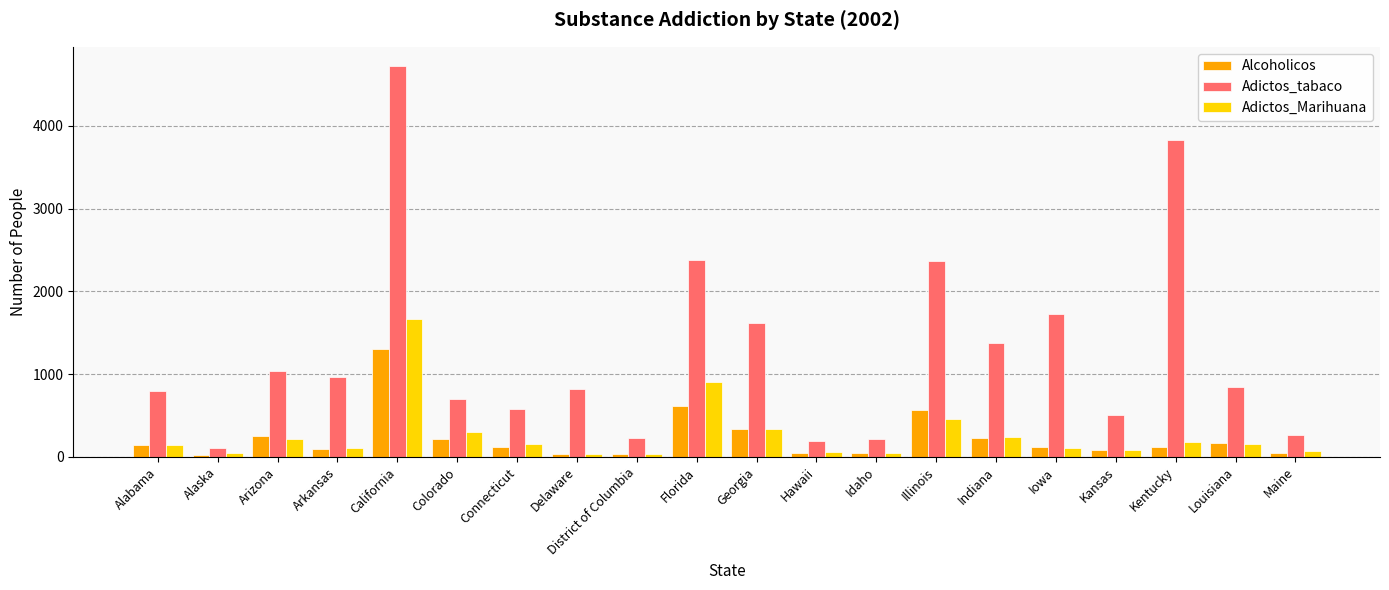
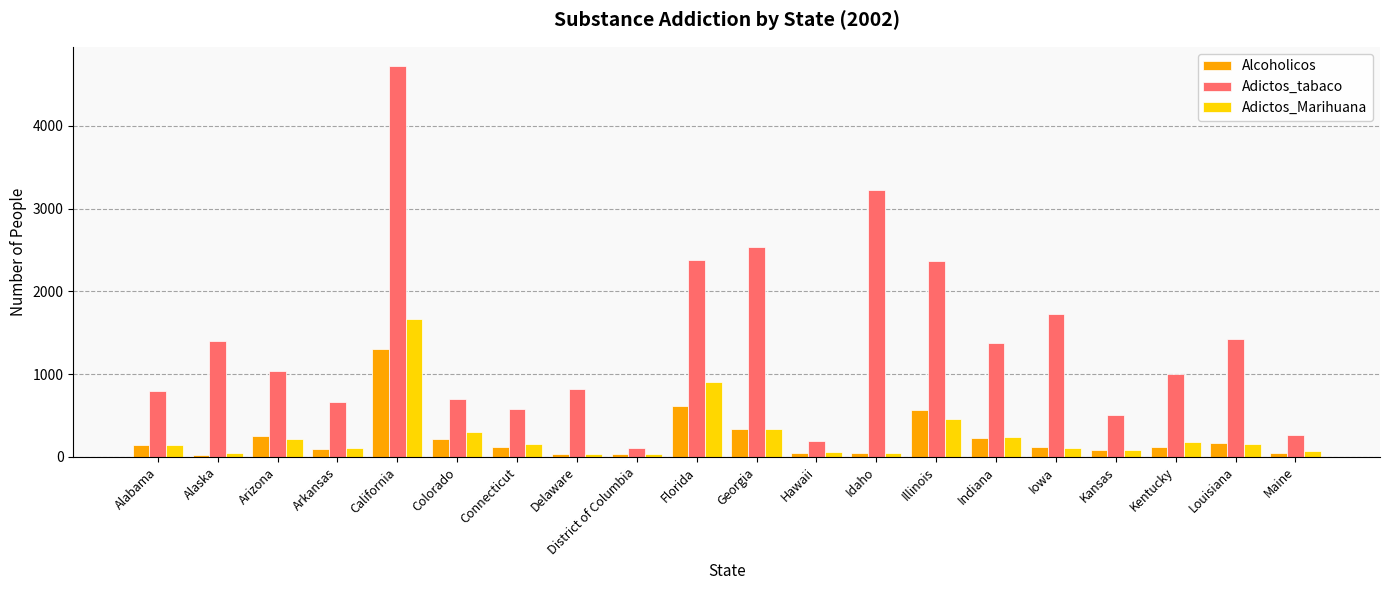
  {
    "Adictos_tabaco": {
      "Alabama": 800,
-     "Alaska": 100,
+     "Alaska": 1400,
      "Arizona": 1000,
-     "Arkansas": 1000,
+     "Arkansas": 700,
      "California": 4700,
      "Colorado": 700,
      "Connecticut": 600,
      "Delaware": 800,
-     "District of Columbia": 200,
+     "District of Columbia": 100,
      "Florida": 2400,
-     "Georgia": 1600,
+     "Georgia": 2500,
      "Hawaii": 200,
-     "Idaho": 200,
+     "Idaho": 3200,
      "Illinois": 2400,
      "Indiana": 1400,
      "Iowa": 1700,
      "Kansas": 500,
-     "Kentucky": 3800,
-     "Louisiana": 900,
+     "Kentucky": 1000,
+     "Louisiana": 1400,
      "Maine": 300
    }
  }
